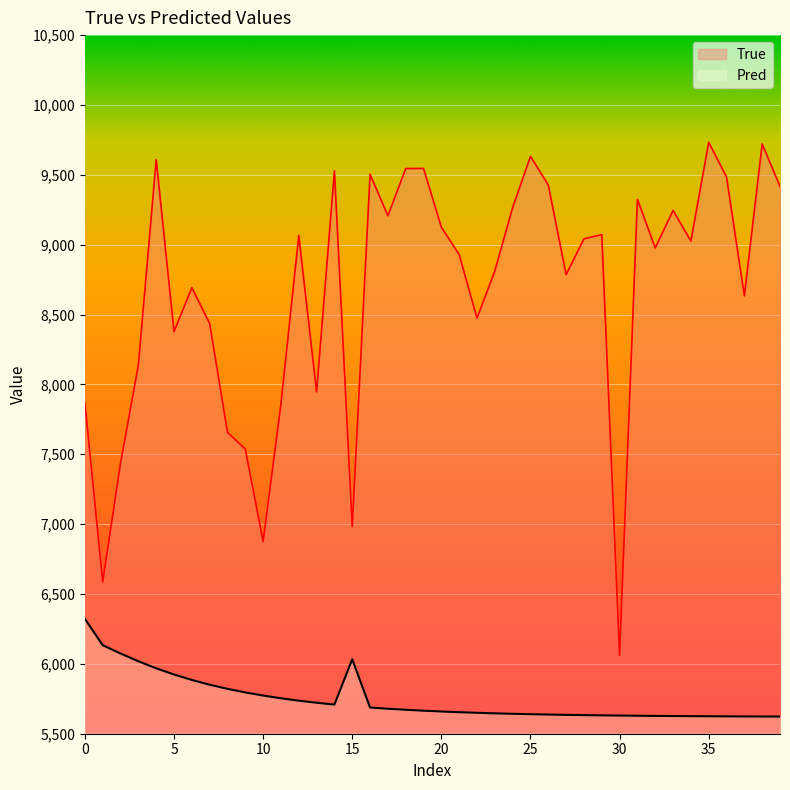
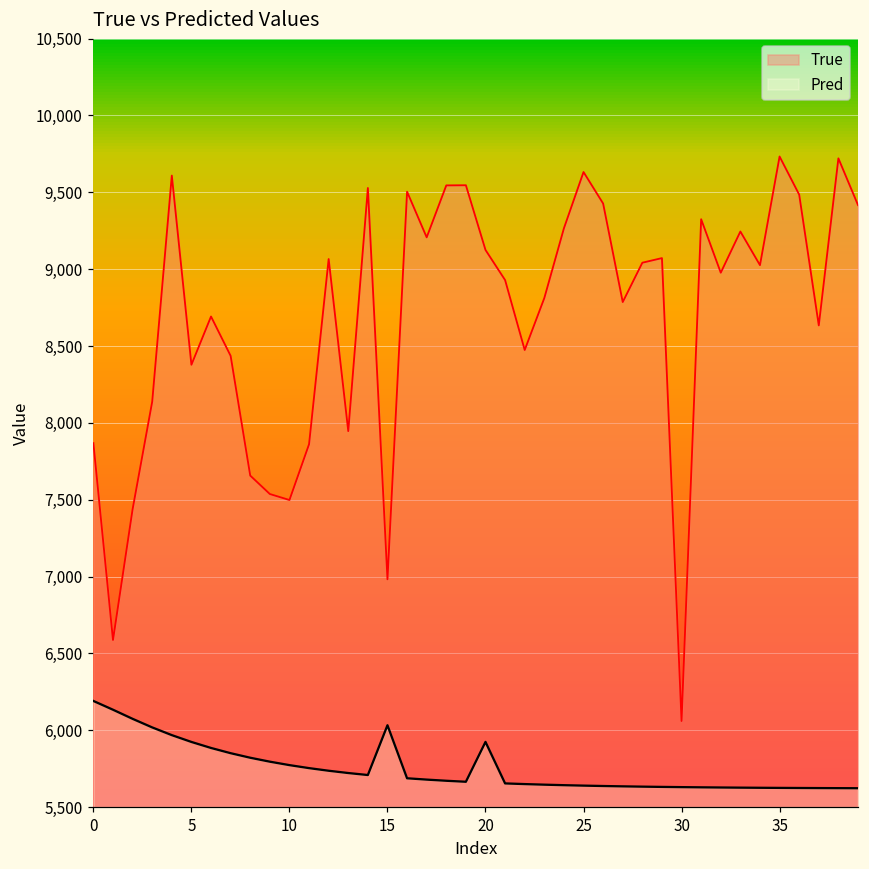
  {
    "True": {
      "0": "7,870",
      "5": "8,380",
-     "10": "6,880",
+     "10": "7,500",
      "15": "6,980",
      "20": "9,130",
      "25": "9,630",
      "30": "6,060",
      "35": "9,730"
    },
    "Pred": {
-     "0": "6,320",
+     "0": "6,190",
      "5": "5,920",
      "10": "5,770",
      "15": "6,030",
-     "20": "5,660",
+     "20": "5,920",
      "25": "5,640",
      "30": "5,630",
      "35": "5,620"
    }
  }
